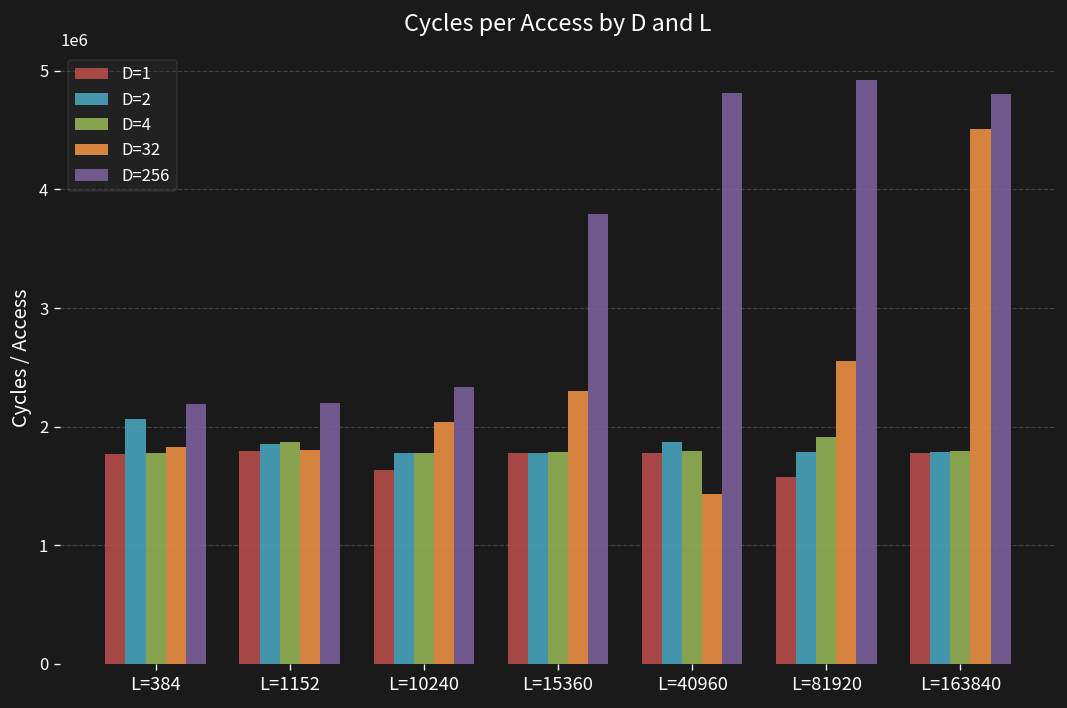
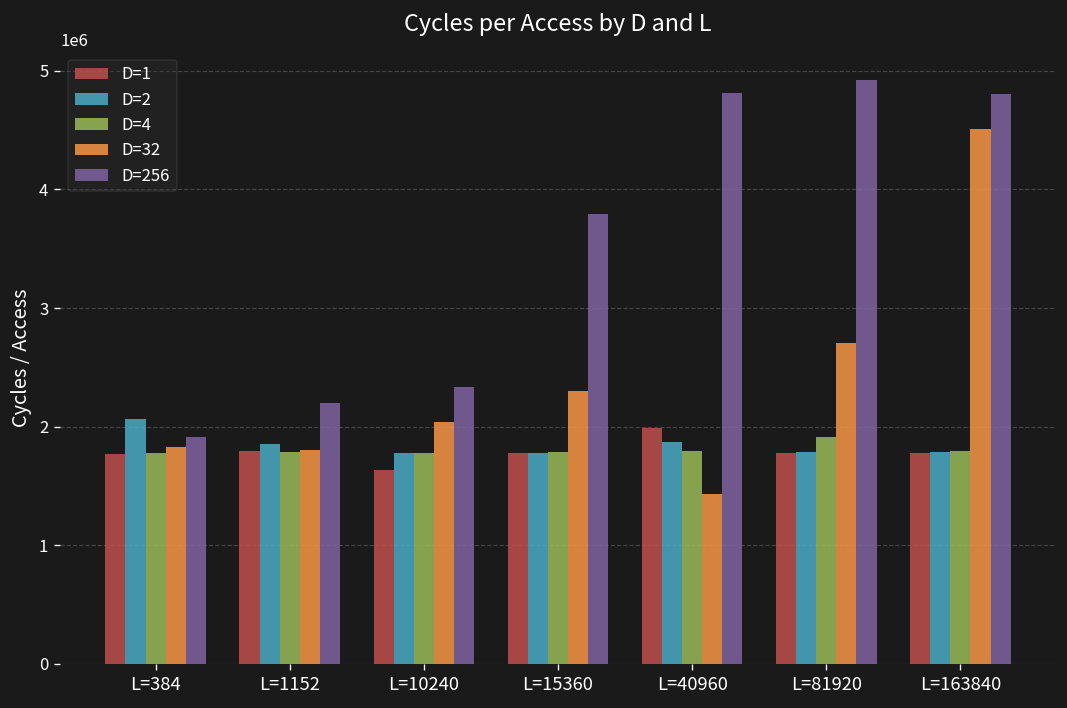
  {
    "D=1": {
      "L=384": 1800000,
      "L=1152": 1800000,
      "L=10240": 1600000,
      "L=15360": 1800000,
-     "L=40960": 1800000,
-     "L=81920": 1600000,
+     "L=40960": 2000000,
+     "L=81920": 1800000,
      "L=163840": 1800000
    },
    "D=2": {
      "L=384": 2100000,
      "L=1152": 1900000,
      "L=10240": 1800000,
      "L=15360": 1800000,
      "L=40960": 1900000,
      "L=81920": 1800000,
      "L=163840": 1800000
    },
    "D=4": {
      "L=384": 1800000,
-     "L=1152": 1900000,
+     "L=1152": 1800000,
      "L=10240": 1800000,
      "L=15360": 1800000,
      "L=40960": 1800000,
      "L=81920": 1900000,
      "L=163840": 1800000
    },
    "D=32": {
      "L=384": 1800000,
      "L=1152": 1800000,
      "L=10240": 2000000,
      "L=15360": 2300000,
      "L=40960": 1400000,
-     "L=81920": 2600000,
+     "L=81920": 2700000,
      "L=163840": 4500000
    },
    "D=256": {
-     "L=384": 2200000,
+     "L=384": 1900000,
      "L=1152": 2200000,
      "L=10240": 2300000,
      "L=15360": 3800000,
      "L=40960": 4800000,
      "L=81920": 4900000,
      "L=163840": 4800000
    }
  }
